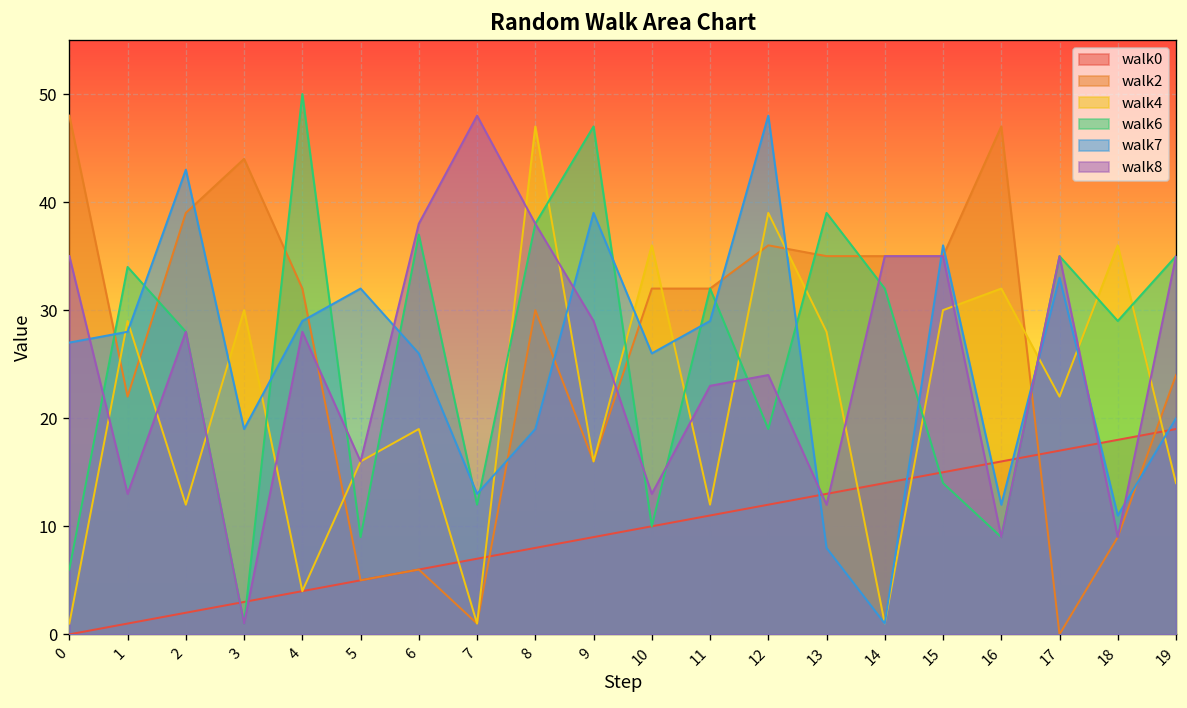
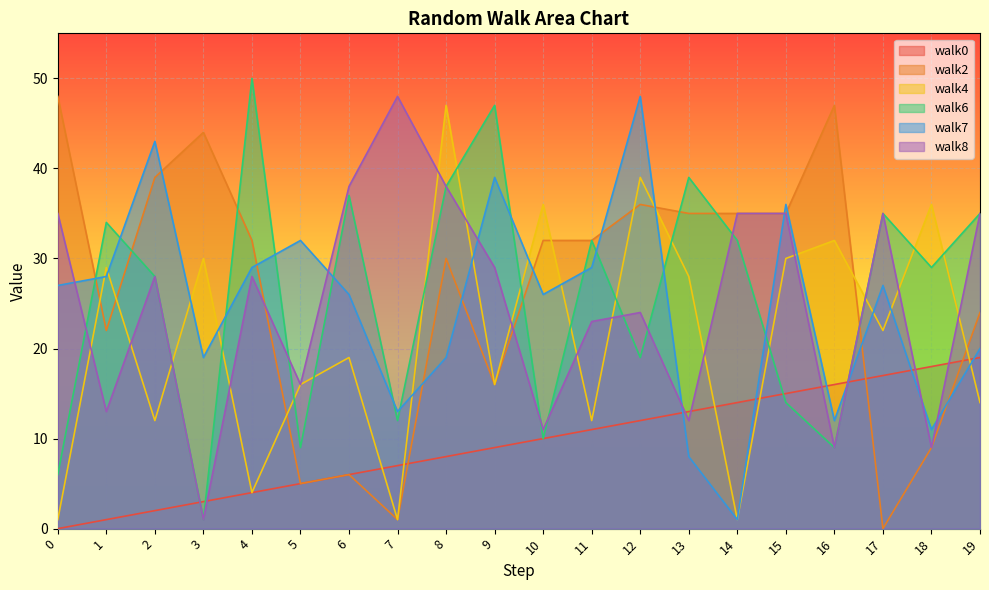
  {
    "walk6": {
      "0": 6,
      "1": 34,
      "4": 50,
      "5": 9,
      "6": 37,
      "7": 12,
      "9": 47,
      "12": 19,
      "13": 39,
      "14": 32,
      "15": 14,
      "18": 29
    },
    "walk7": {
      "0": 27,
      "1": 28,
      "2": 43,
      "3": 19,
      "4": 29,
      "5": 32,
      "6": 26,
      "7": 13,
      "8": 19,
      "9": 39,
      "10": 26,
      "11": 29,
      "12": 48,
      "13": 8,
      "15": 36,
      "16": 12,
-     "17": 33,
+     "17": 27,
      "18": 11,
      "19": 20
    },
    "walk8": {
      "0": 35,
      "1": 13,
      "4": 28,
      "6": 38,
      "7": 48,
      "9": 29,
-     "10": 13,
+     "10": 11,
      "11": 23,
      "12": 24,
      "13": 12
    }
  }
